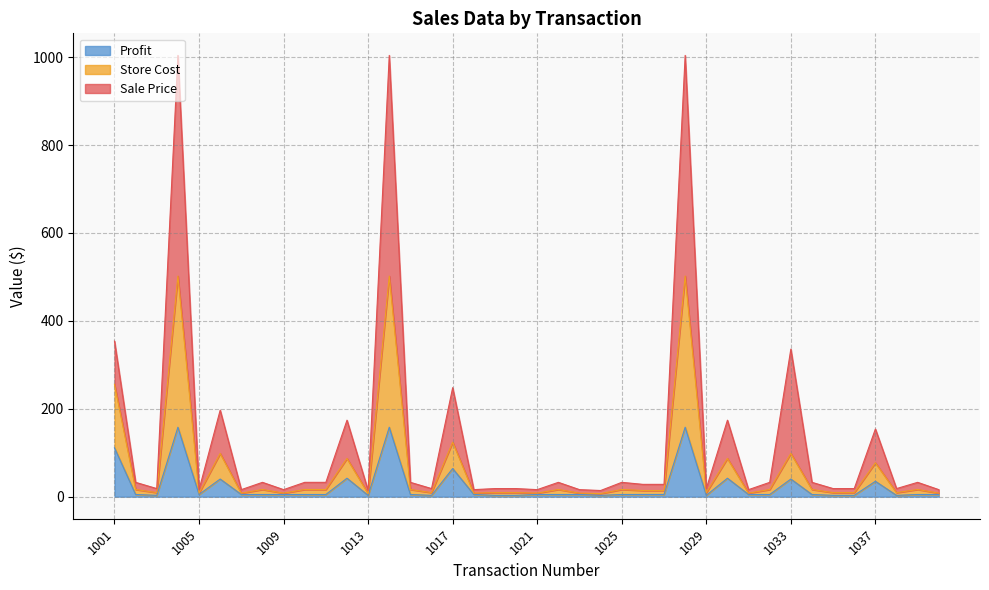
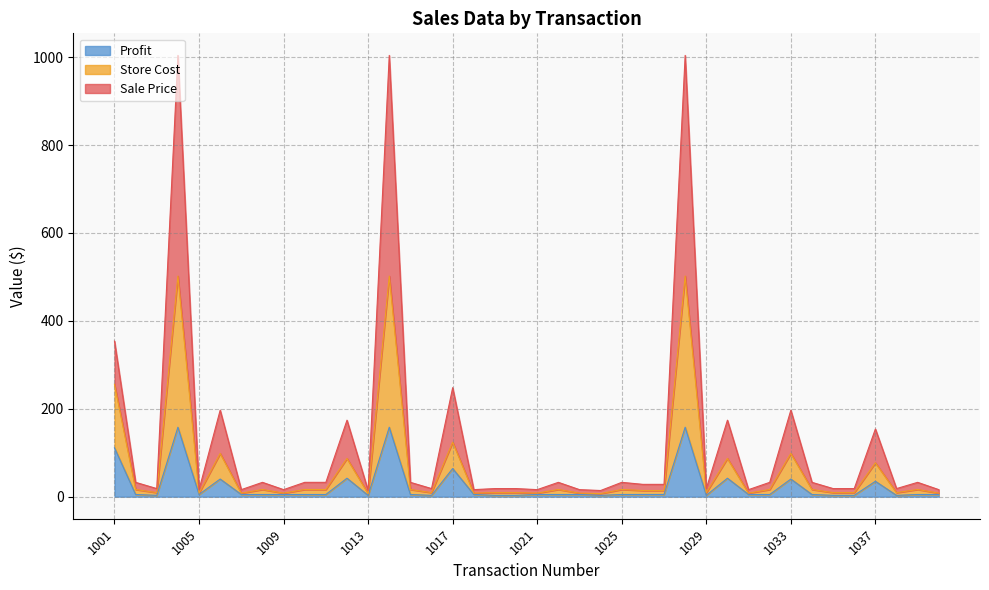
  {
    "Profit": {
      "1001": 110,
      "1017": 60,
      "1025": 0,
      "1029": 0,
      "1033": 40,
      "1037": 40
    },
    "Store Cost": {
      "1001": 140,
      "1017": 60,
      "1025": 10,
      "1029": 10,
      "1033": 60,
      "1037": 40
    },
    "Sale Price": {
      "1001": 100,
      "1005": 10,
      "1009": 10,
      "1013": 10,
      "1017": 120,
      "1021": 10,
      "1025": 20,
      "1029": 10,
-     "1033": 240,
+     "1033": 100,
      "1037": 80
    }
  }
